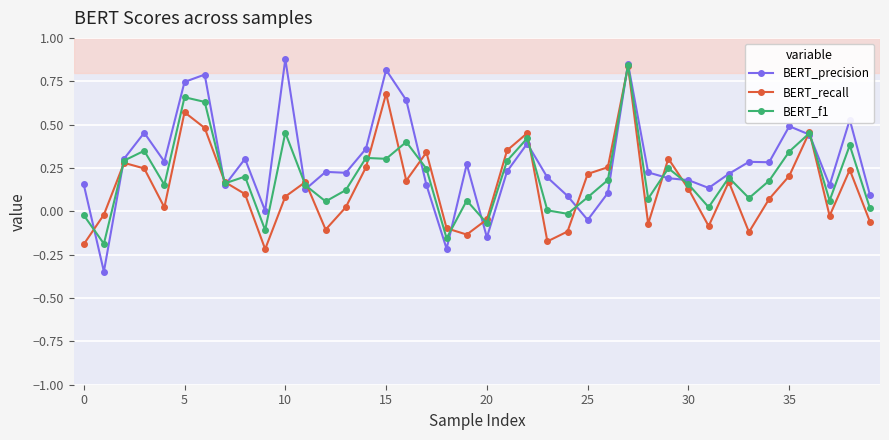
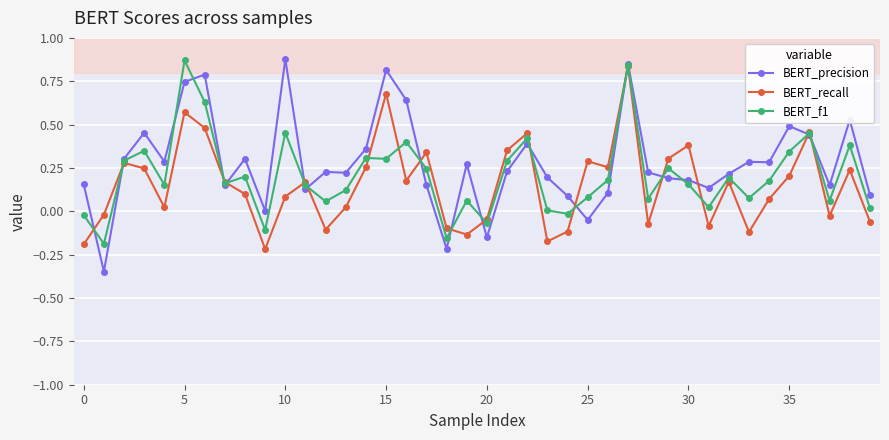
  {
    "BERT_precision": {
      "0": 0.15,
      "5": 0.75,
      "10": 0.88,
      "15": 0.82,
      "20": -0.15,
      "25": -0.05,
      "30": 0.18,
      "35": 0.49
    },
    "BERT_recall": {
      "0": -0.19,
      "5": 0.57,
      "10": 0.08,
      "15": 0.68,
      "20": -0.05,
-     "25": 0.22,
-     "30": 0.13,
+     "25": 0.29,
+     "30": 0.38,
      "35": 0.20
    },
    "BERT_f1": {
      "0": -0.02,
-     "5": 0.66,
+     "5": 0.87,
      "10": 0.45,
      "15": 0.30,
      "20": -0.07,
      "25": 0.08,
      "30": 0.16,
      "35": 0.34
    }
  }
